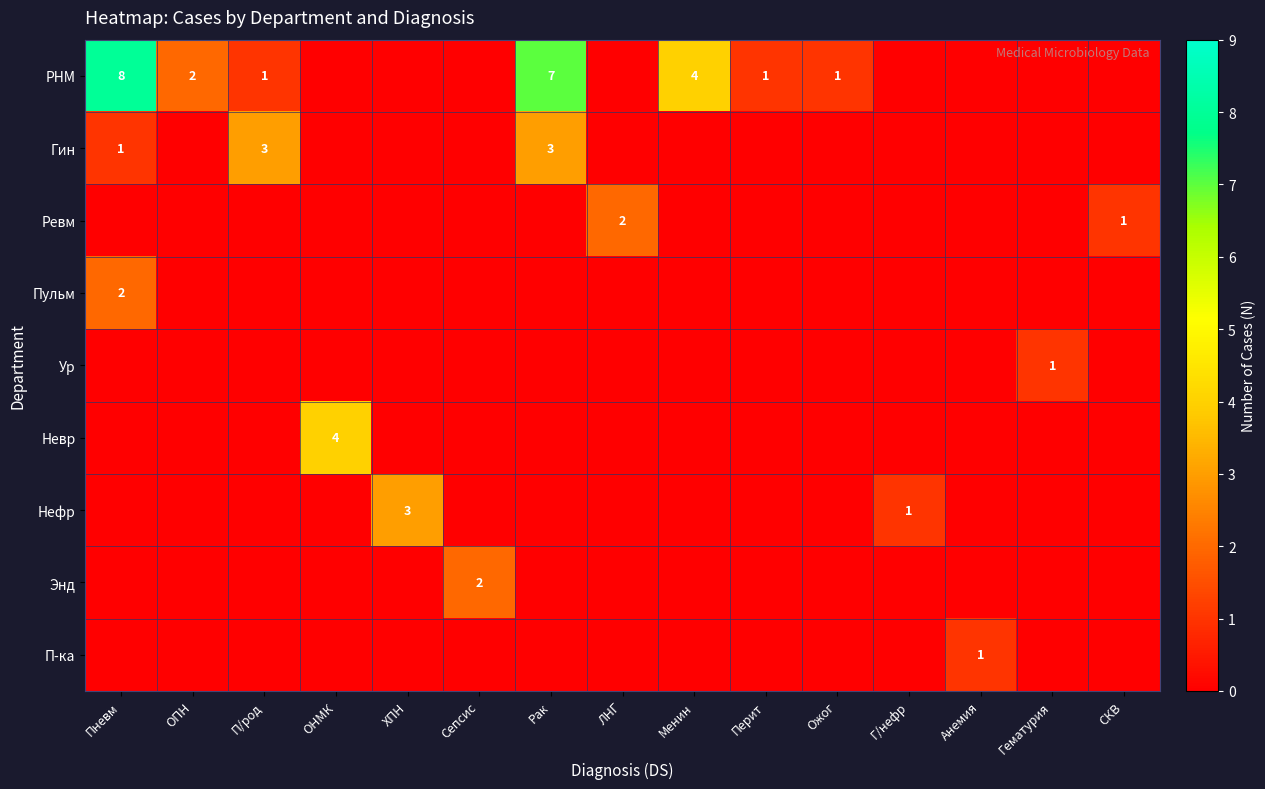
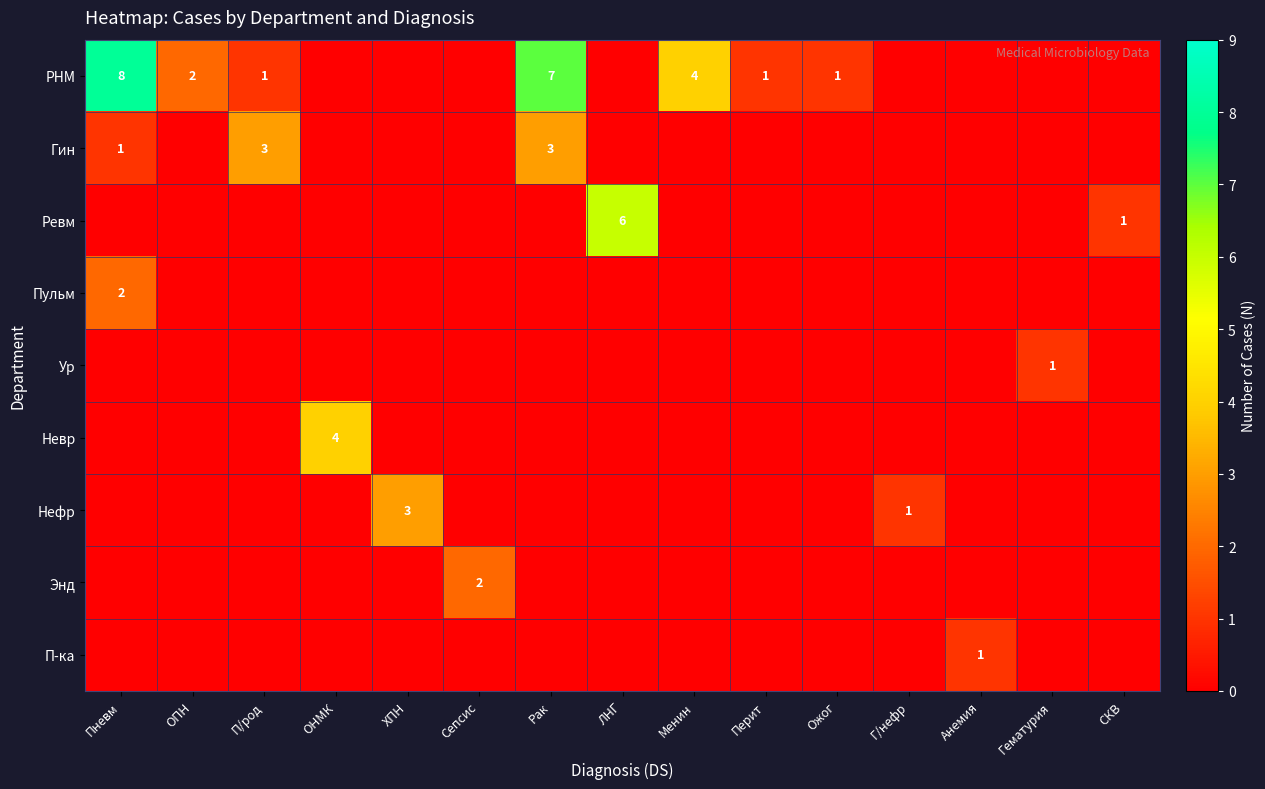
  {
    "РНМ": {
      "Пневм": 8,
      "ОПН": 2,
      "П/род": 1,
      "Рак": 7,
      "Менин": 4,
      "Перит": 1,
      "Ожог": 1
    },
    "Гин": {
      "Пневм": 1,
      "П/род": 3,
      "Рак": 3
    },
    "Ревм": {
-     "ЛНГ": 2,
+     "ЛНГ": 6,
      "СКВ": 1
    },
    "Пульм": {
      "Пневм": 2
    },
    "Ур": {
      "Гематурия": 1
    },
    "Невр": {
      "ОНМК": 4
    },
    "Нефр": {
      "ХПН": 3,
      "Г/нефр": 1
    },
    "Энд": {
      "Сепсис": 2
    },
    "П-ка": {
      "Анемия": 1
    }
  }
